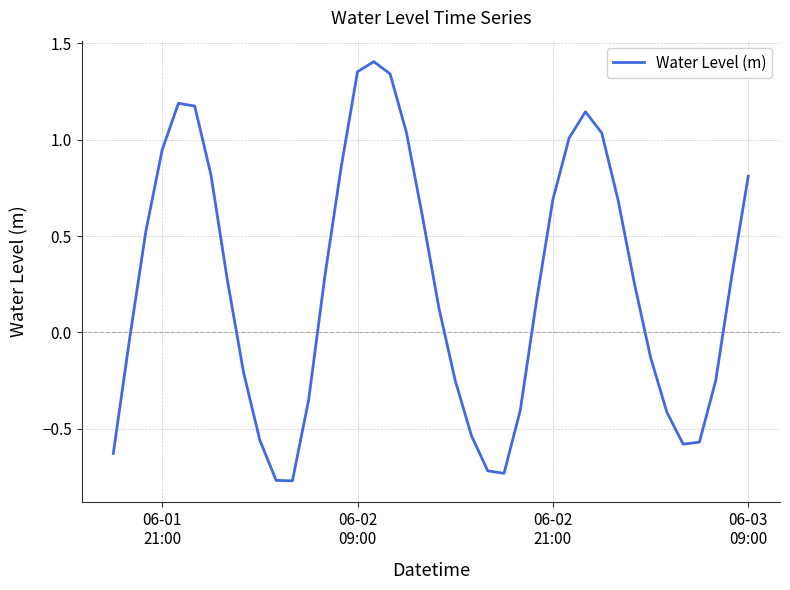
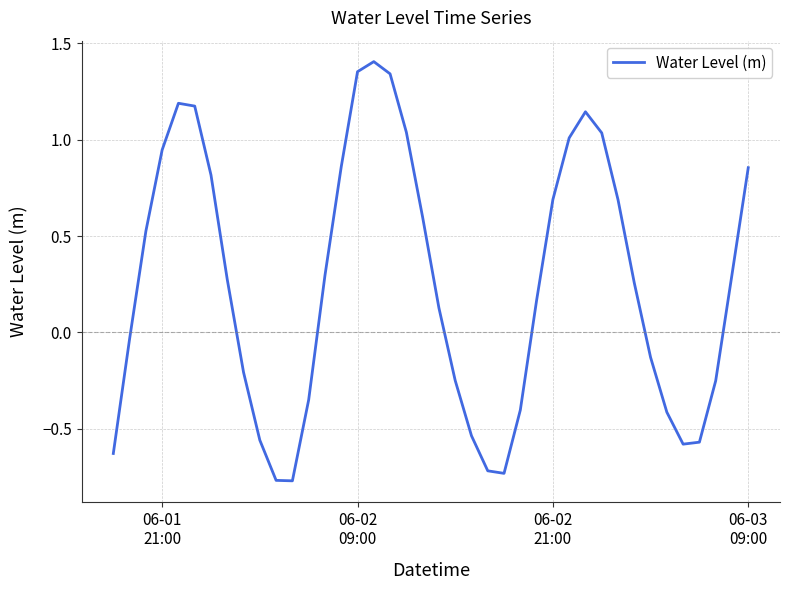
  {
    "06-01 21:00": 0.95,
    "06-02 09:00": 1.35,
    "06-02 21:00": 0.69,
-   "06-03 09:00": 0.81
+   "06-03 09:00": 0.85
  }
